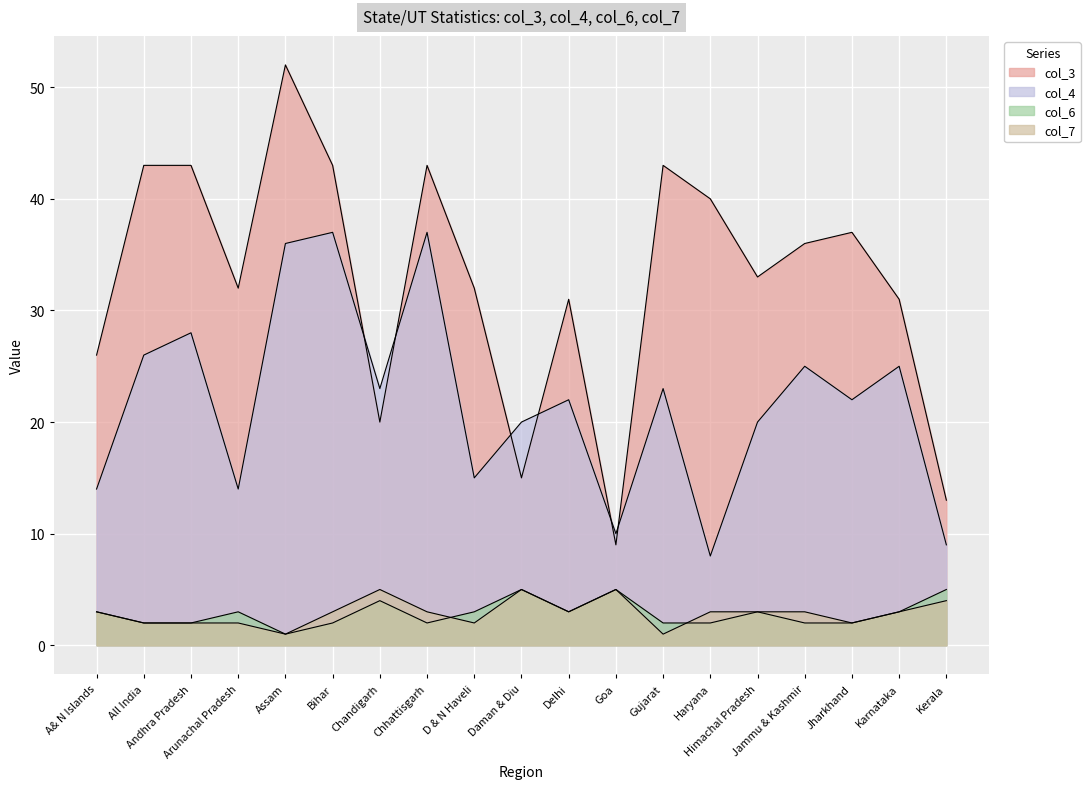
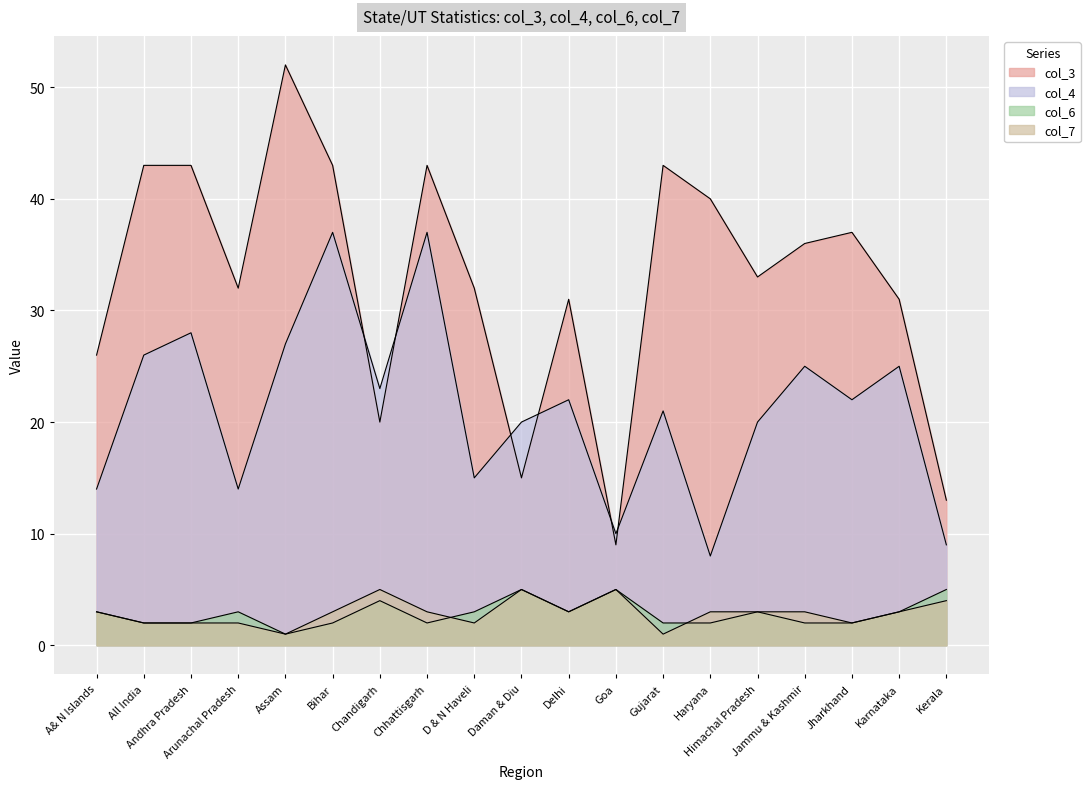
  {
    "col_4": {
      "A& N Islands": 14,
      "All India": 26,
      "Andhra Pradesh": 28,
      "Arunachal Pradesh": 14,
-     "Assam": 36,
+     "Assam": 27,
      "Bihar": 37,
      "Chandigarh": 23,
      "Chhattisgarh": 37,
      "D & N Haveli": 15,
      "Daman & Diu": 20,
      "Delhi": 22,
      "Goa": 10,
-     "Gujarat": 23,
+     "Gujarat": 21,
      "Haryana": 8,
      "Himachal Pradesh": 20,
      "Jammu & Kashmir": 25,
      "Jharkhand": 22,
      "Karnataka": 25,
      "Kerala": 9
    }
  }
